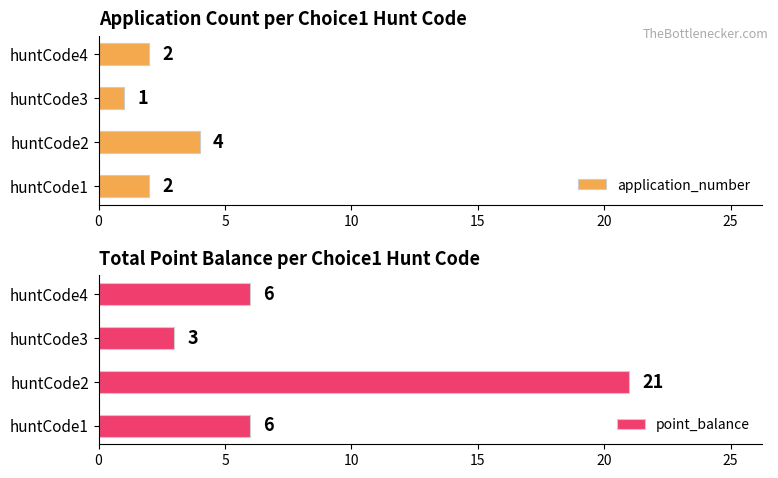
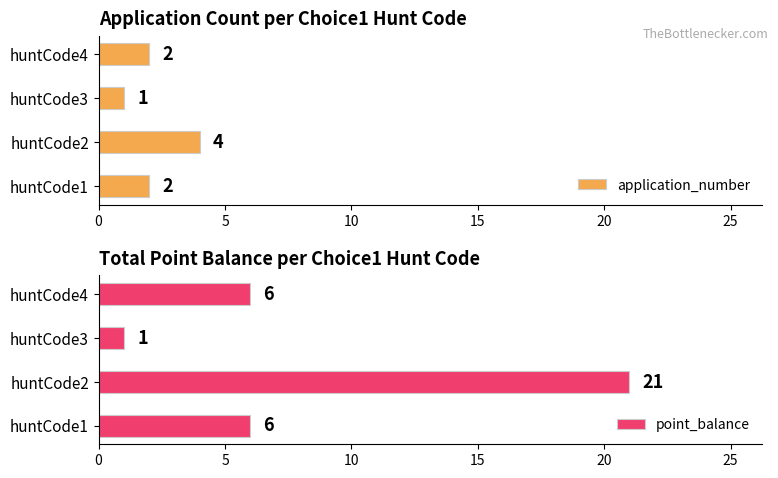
  {
    "Application Count per Choice1 Hunt Code": {
      "huntCode4": 2,
      "huntCode3": 1,
      "huntCode2": 4,
      "huntCode1": 2
    },
    "Total Point Balance per Choice1 Hunt Code": {
      "huntCode4": 6,
-     "huntCode3": 3,
+     "huntCode3": 1,
      "huntCode2": 21,
      "huntCode1": 6
    }
  }
